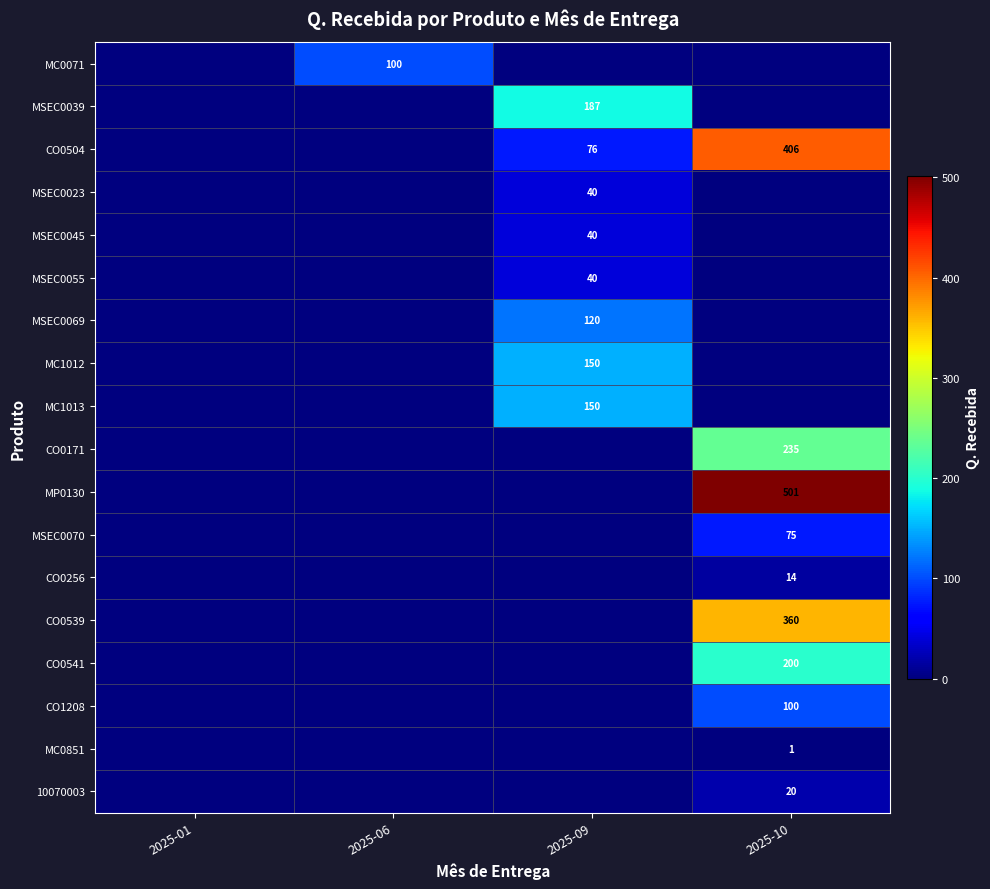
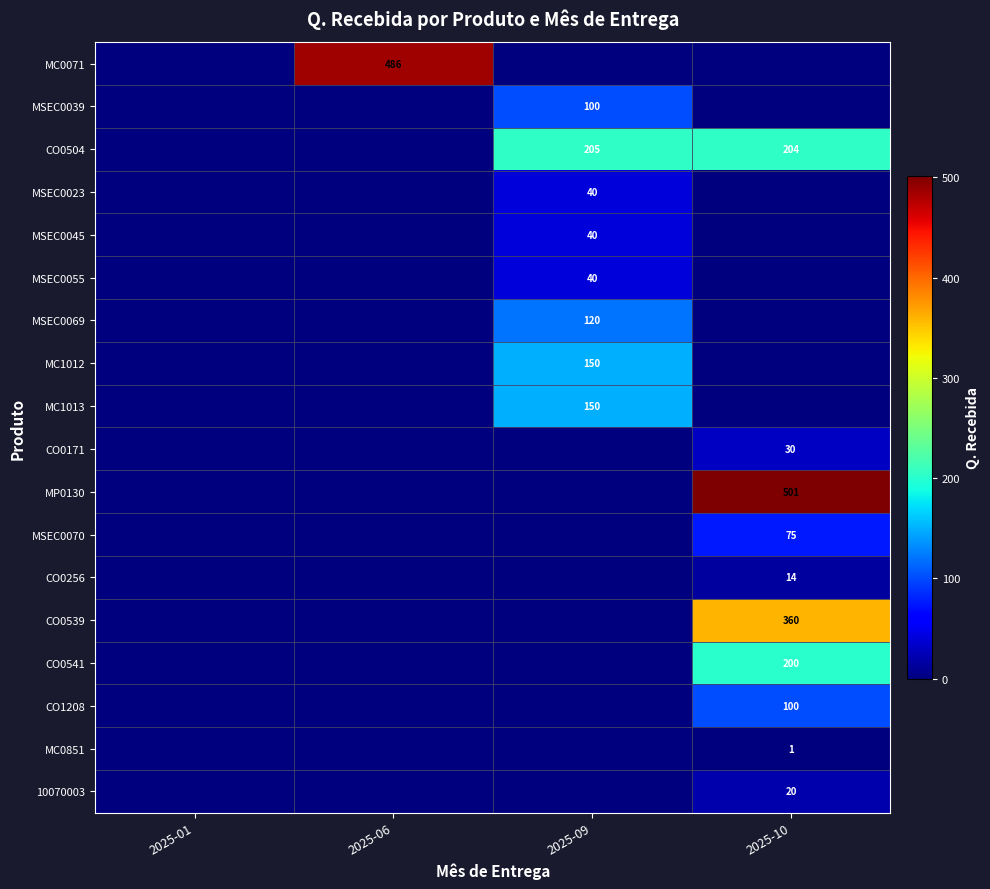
  {
    "MC0071": {
-     "2025-06": 100
+     "2025-06": 486
    },
    "MSEC0039": {
-     "2025-09": 187
+     "2025-09": 100
    },
    "CO0504": {
-     "2025-09": 76,
-     "2025-10": 406
+     "2025-09": 205,
+     "2025-10": 204
    },
    "MSEC0023": {
      "2025-09": 40
    },
    "MSEC0045": {
      "2025-09": 40
    },
    "MSEC0055": {
      "2025-09": 40
    },
    "MSEC0069": {
      "2025-09": 120
    },
    "MC1012": {
      "2025-09": 150
    },
    "MC1013": {
      "2025-09": 150
    },
    "CO0171": {
-     "2025-10": 235
+     "2025-10": 30
    },
    "MP0130": {
      "2025-10": 501
    },
    "MSEC0070": {
      "2025-10": 75
    },
    "CO0256": {
      "2025-10": 14
    },
    "CO0539": {
      "2025-10": 360
    },
    "CO0541": {
      "2025-10": 200
    },
    "CO1208": {
      "2025-10": 100
    },
    "MC0851": {
      "2025-10": 1
    },
    "10070003": {
      "2025-10": 20
    }
  }
